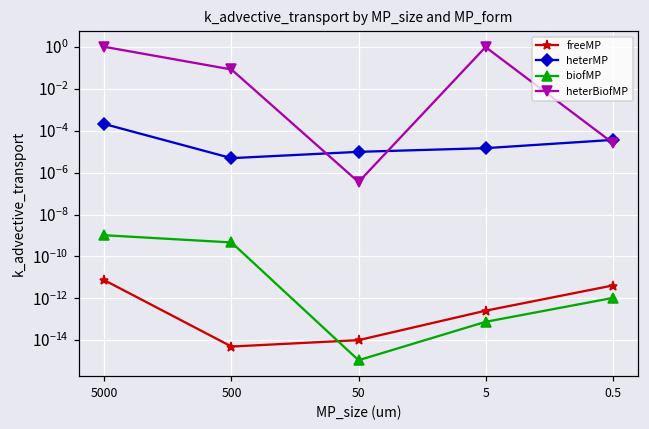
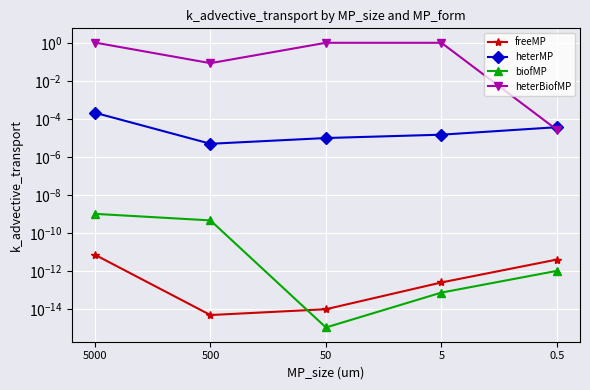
  {
    "freeMP": {
      "5000": 0.000000000007,
      "500": 0.000000000000,
      "50": 0.000000000000,
      "5": 0.000000000000,
      "0.5": 0.000000000004
    },
    "heterMP": {
      "5000": 0.0002,
      "500": 0.000005,
      "50": 0.00001,
      "5": 0.00001,
      "0.5": 0.00004
    },
    "biofMP": {
      "5000": 0.000000001,
      "500": 0.0000000005,
      "50": 0.000000000000,
      "5": 0.000000000000,
      "0.5": 0.000000000001
    },
    "heterBiofMP": {
      "5000": 1,
      "500": 0.1,
-     "50": 0,
+     "50": 1,
      "5": 1,
      "0.5": 0.00003
    }
  }
